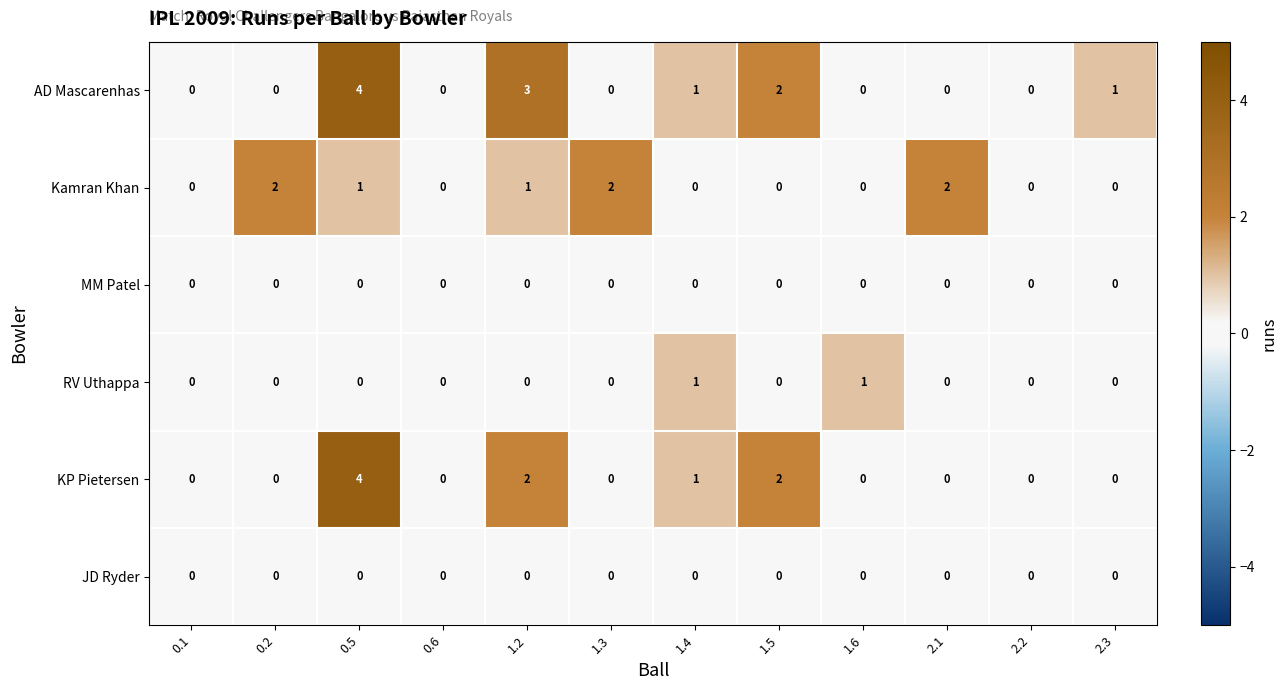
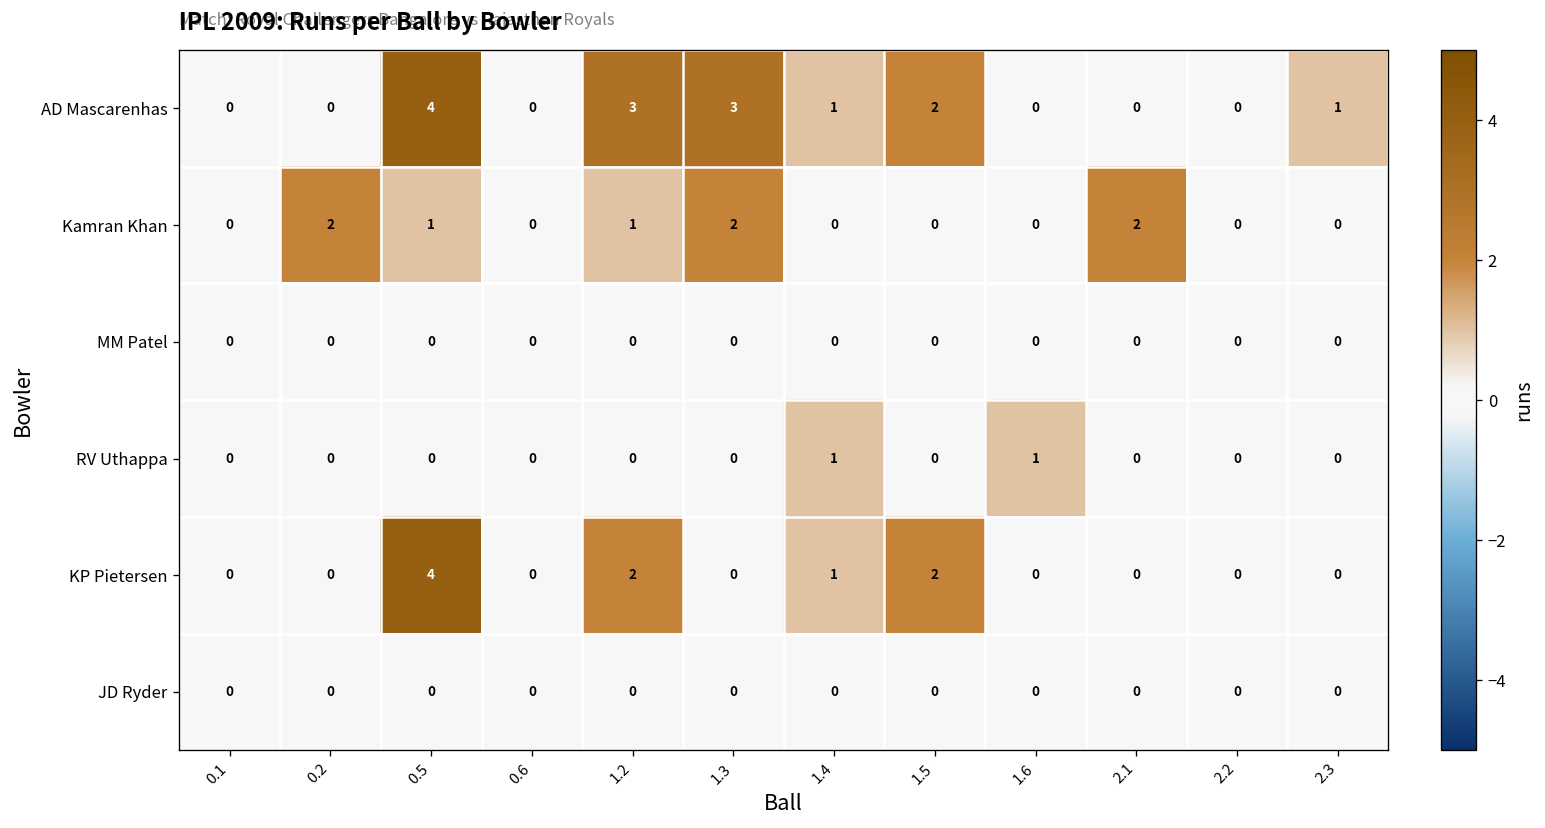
  {
    "AD Mascarenhas": {
      "0.1": 0,
      "0.2": 0,
      "0.5": 4,
      "0.6": 0,
      "1.2": 3,
-     "1.3": 0,
+     "1.3": 3,
      "1.4": 1,
      "1.5": 2,
      "1.6": 0,
      "2.1": 0,
      "2.2": 0,
      "2.3": 1
    },
    "Kamran Khan": {
      "0.1": 0,
      "0.2": 2,
      "0.5": 1,
      "0.6": 0,
      "1.2": 1,
      "1.3": 2,
      "1.4": 0,
      "1.5": 0,
      "1.6": 0,
      "2.1": 2,
      "2.2": 0,
      "2.3": 0
    },
    "MM Patel": {
      "0.1": 0,
      "0.2": 0,
      "0.5": 0,
      "0.6": 0,
      "1.2": 0,
      "1.3": 0,
      "1.4": 0,
      "1.5": 0,
      "1.6": 0,
      "2.1": 0,
      "2.2": 0,
      "2.3": 0
    },
    "RV Uthappa": {
      "0.1": 0,
      "0.2": 0,
      "0.5": 0,
      "0.6": 0,
      "1.2": 0,
      "1.3": 0,
      "1.4": 1,
      "1.5": 0,
      "1.6": 1,
      "2.1": 0,
      "2.2": 0,
      "2.3": 0
    },
    "KP Pietersen": {
      "0.1": 0,
      "0.2": 0,
      "0.5": 4,
      "0.6": 0,
      "1.2": 2,
      "1.3": 0,
      "1.4": 1,
      "1.5": 2,
      "1.6": 0,
      "2.1": 0,
      "2.2": 0,
      "2.3": 0
    },
    "JD Ryder": {
      "0.1": 0,
      "0.2": 0,
      "0.5": 0,
      "0.6": 0,
      "1.2": 0,
      "1.3": 0,
      "1.4": 0,
      "1.5": 0,
      "1.6": 0,
      "2.1": 0,
      "2.2": 0,
      "2.3": 0
    }
  }
